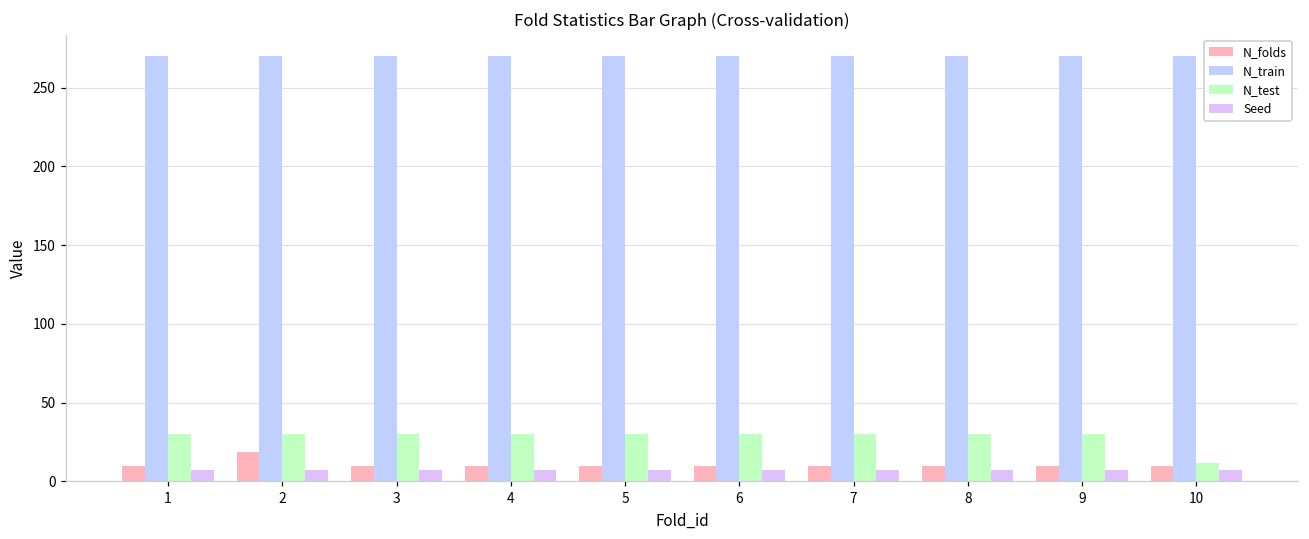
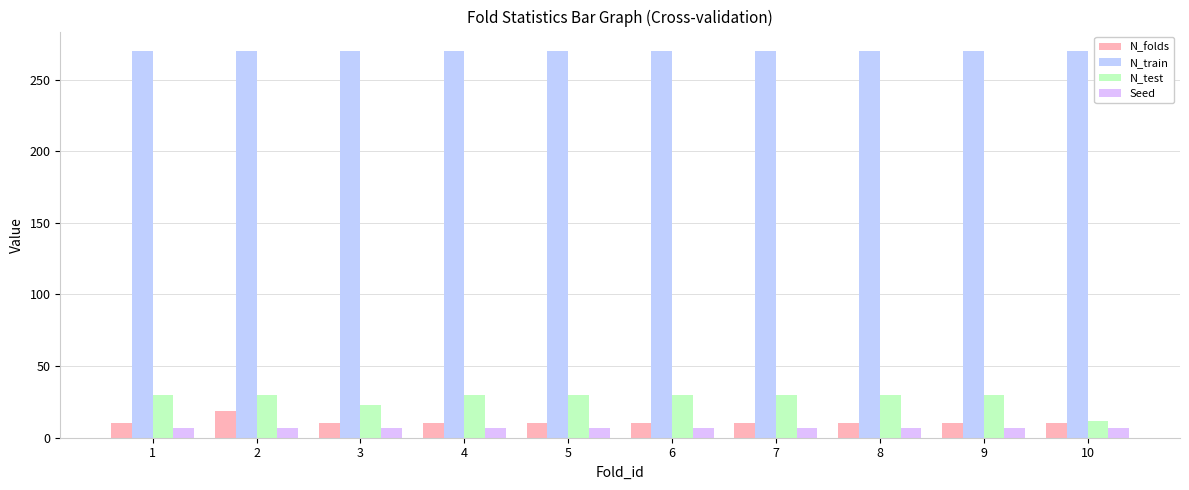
  {
    "N_folds": {
      "1": 10,
      "2": 19,
      "3": 10,
      "4": 10,
      "5": 10,
      "6": 10,
      "7": 10,
      "8": 10,
      "9": 10,
      "10": 10
    },
    "N_test": {
      "1": 30,
      "2": 30,
-     "3": 30,
+     "3": 23,
      "4": 30,
      "5": 30,
      "6": 30,
      "7": 30,
      "8": 30,
      "9": 30,
      "10": 12
    }
  }
